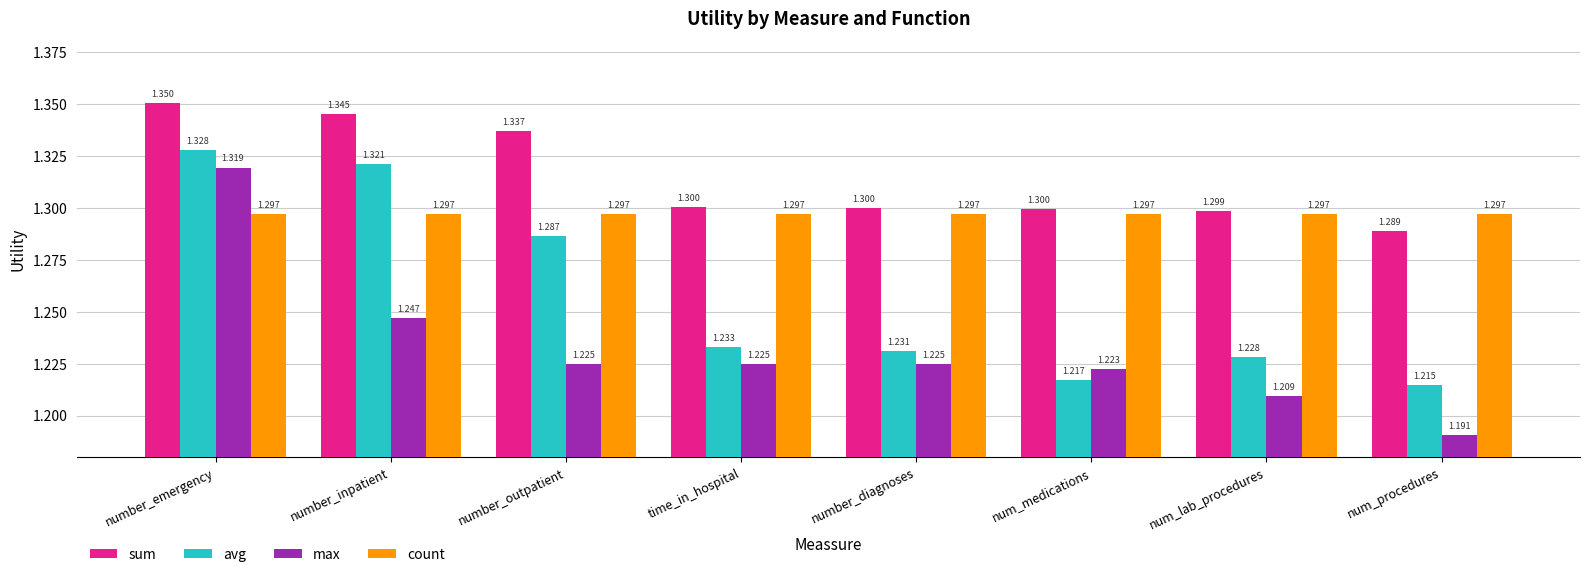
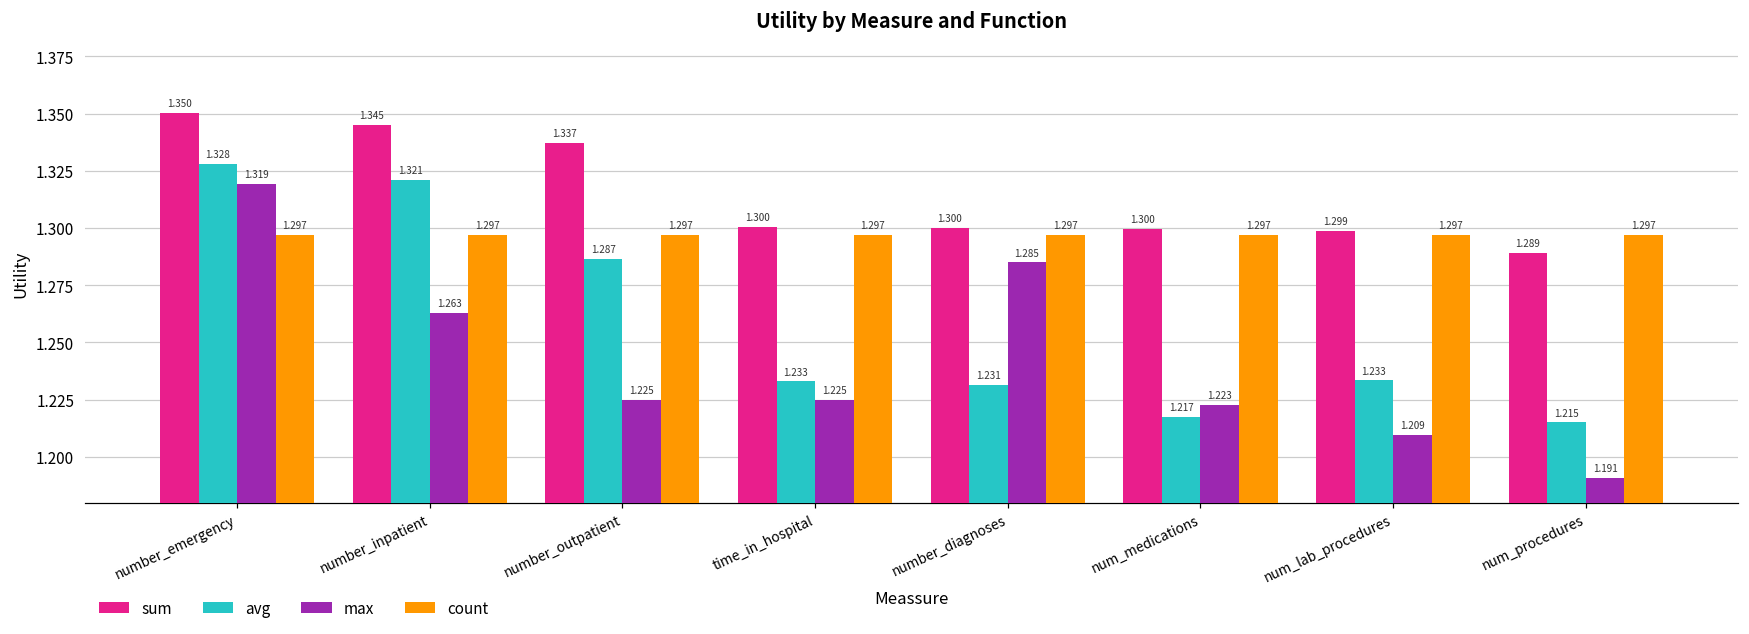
  {
    "sum": {
      "number_emergency": 1.350,
      "number_inpatient": 1.345,
      "number_outpatient": 1.337,
      "time_in_hospital": 1.300,
      "number_diagnoses": 1.300,
      "num_medications": 1.300,
      "num_lab_procedures": 1.299,
      "num_procedures": 1.289
    },
    "avg": {
      "number_emergency": 1.328,
      "number_inpatient": 1.321,
      "number_outpatient": 1.287,
      "time_in_hospital": 1.233,
      "number_diagnoses": 1.231,
      "num_medications": 1.217,
-     "num_lab_procedures": 1.228,
+     "num_lab_procedures": 1.233,
      "num_procedures": 1.215
    },
    "max": {
      "number_emergency": 1.319,
-     "number_inpatient": 1.247,
+     "number_inpatient": 1.263,
      "number_outpatient": 1.225,
      "time_in_hospital": 1.225,
-     "number_diagnoses": 1.225,
+     "number_diagnoses": 1.285,
      "num_medications": 1.223,
      "num_lab_procedures": 1.209,
      "num_procedures": 1.191
    },
    "count": {
      "number_emergency": 1.297,
      "number_inpatient": 1.297,
      "number_outpatient": 1.297,
      "time_in_hospital": 1.297,
      "number_diagnoses": 1.297,
      "num_medications": 1.297,
      "num_lab_procedures": 1.297,
      "num_procedures": 1.297
    }
  }
